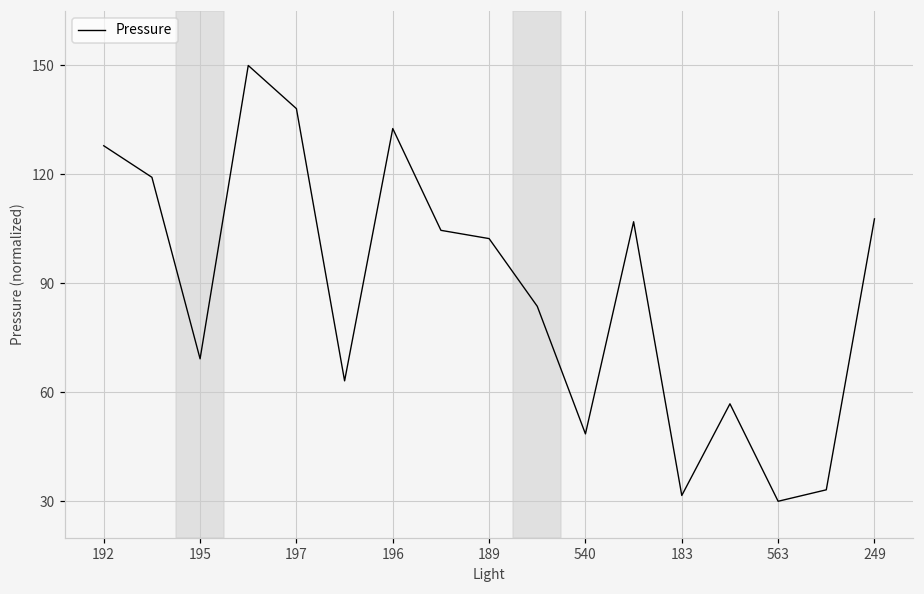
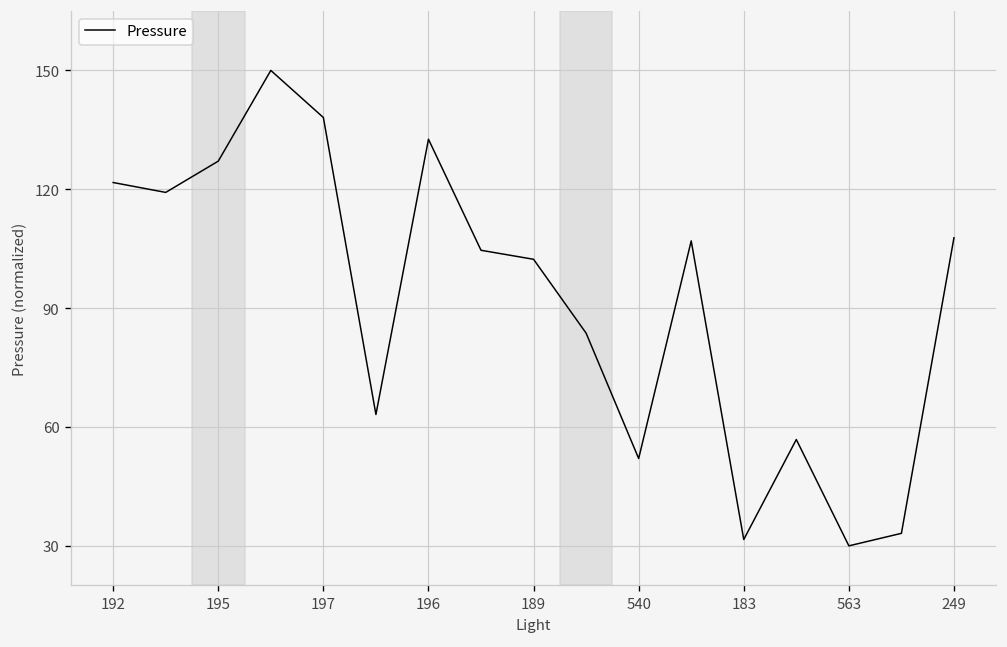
  {
-   "192": 128,
-   "195": 69,
+   "192": 122,
+   "195": 127,
    "197": 138,
    "196": 133,
    "189": 102,
-   "540": 49,
+   "540": 52,
    "183": 32,
    "563": 30,
    "249": 108
  }
